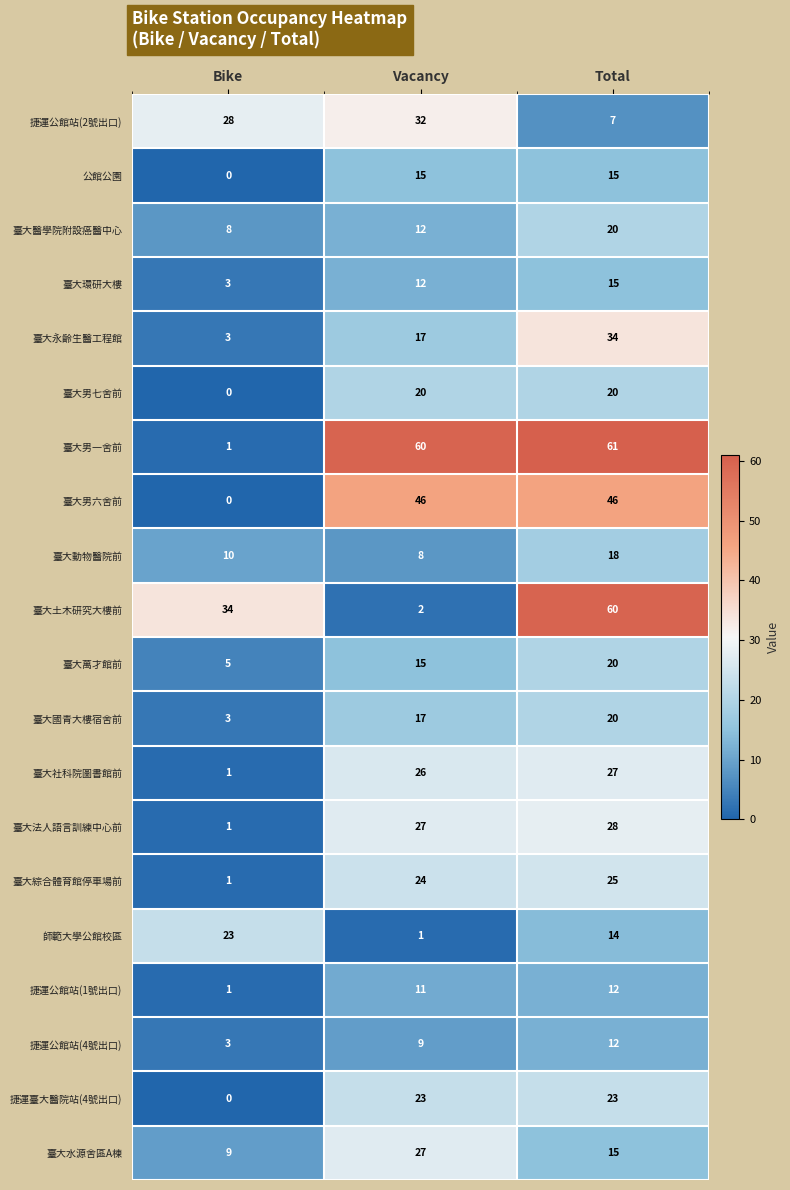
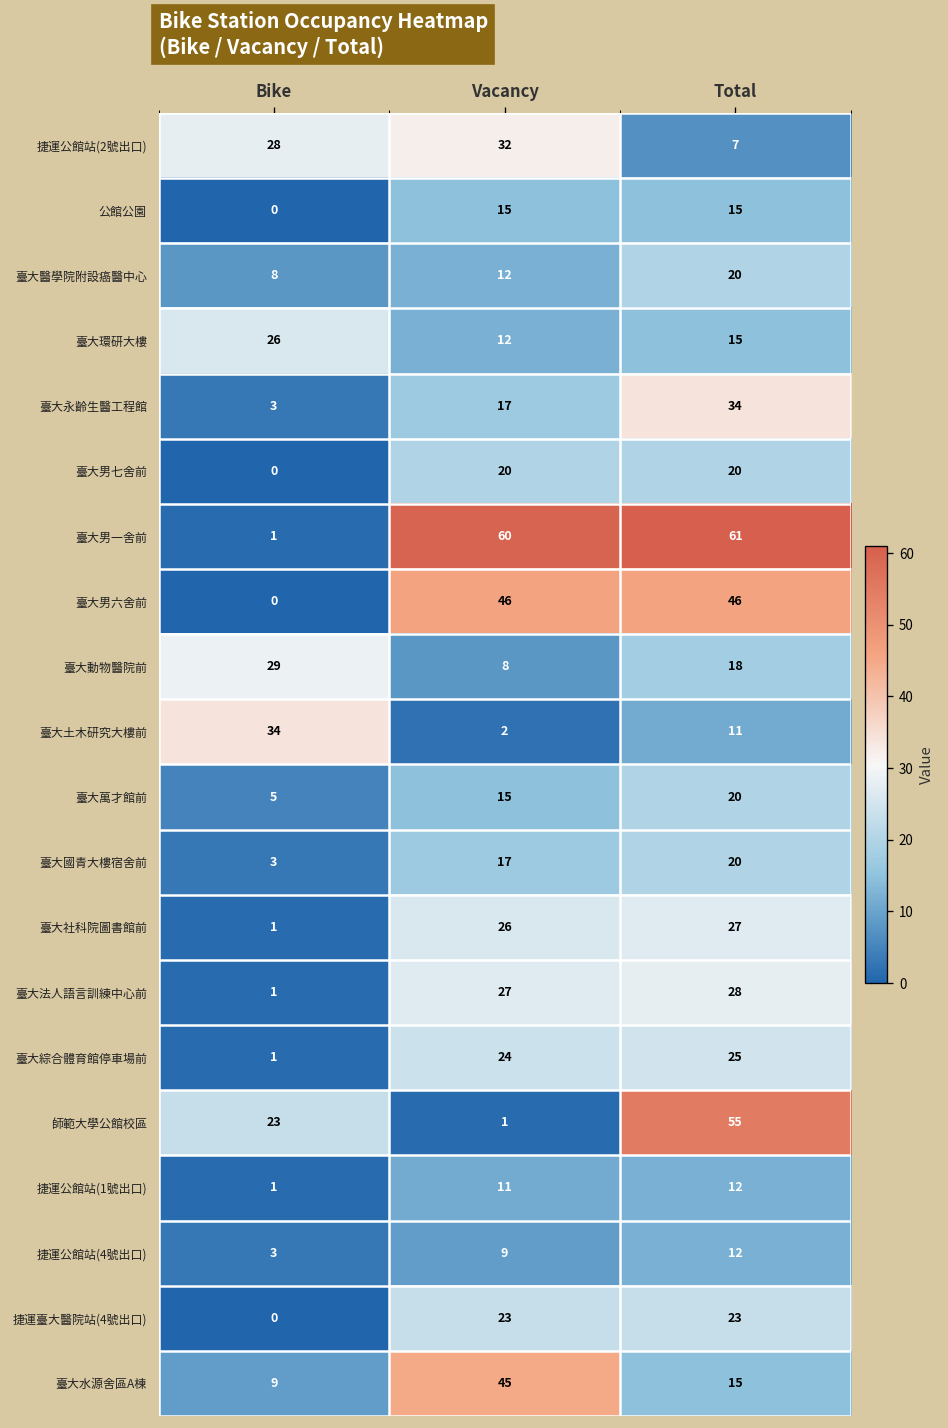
  {
    "捷運公館站(2號出口)": {
      "Bike": 28,
      "Vacancy": 32,
      "Total": 7
    },
    "公館公園": {
      "Bike": 0,
      "Vacancy": 15,
      "Total": 15
    },
    "臺大醫學院附設癌醫中心": {
      "Bike": 8,
      "Vacancy": 12,
      "Total": 20
    },
    "臺大環研大樓": {
-     "Bike": 3,
+     "Bike": 26,
      "Vacancy": 12,
      "Total": 15
    },
    "臺大永齡生醫工程館": {
      "Bike": 3,
      "Vacancy": 17,
      "Total": 34
    },
    "臺大男七舍前": {
      "Bike": 0,
      "Vacancy": 20,
      "Total": 20
    },
    "臺大男一舍前": {
      "Bike": 1,
      "Vacancy": 60,
      "Total": 61
    },
    "臺大男六舍前": {
      "Bike": 0,
      "Vacancy": 46,
      "Total": 46
    },
    "臺大動物醫院前": {
-     "Bike": 10,
+     "Bike": 29,
      "Vacancy": 8,
      "Total": 18
    },
    "臺大土木研究大樓前": {
      "Bike": 34,
      "Vacancy": 2,
-     "Total": 60
+     "Total": 11
    },
    "臺大萬才館前": {
      "Bike": 5,
      "Vacancy": 15,
      "Total": 20
    },
    "臺大國青大樓宿舍前": {
      "Bike": 3,
      "Vacancy": 17,
      "Total": 20
    },
    "臺大社科院圖書館前": {
      "Bike": 1,
      "Vacancy": 26,
      "Total": 27
    },
    "臺大法人語言訓練中心前": {
      "Bike": 1,
      "Vacancy": 27,
      "Total": 28
    },
    "臺大綜合體育館停車場前": {
      "Bike": 1,
      "Vacancy": 24,
      "Total": 25
    },
    "師範大學公館校區": {
      "Bike": 23,
      "Vacancy": 1,
-     "Total": 14
+     "Total": 55
    },
    "捷運公館站(1號出口)": {
      "Bike": 1,
      "Vacancy": 11,
      "Total": 12
    },
    "捷運公館站(4號出口)": {
      "Bike": 3,
      "Vacancy": 9,
      "Total": 12
    },
    "捷運臺大醫院站(4號出口)": {
      "Bike": 0,
      "Vacancy": 23,
      "Total": 23
    },
    "臺大水源舍區A棟": {
      "Bike": 9,
-     "Vacancy": 27,
+     "Vacancy": 45,
      "Total": 15
    }
  }
